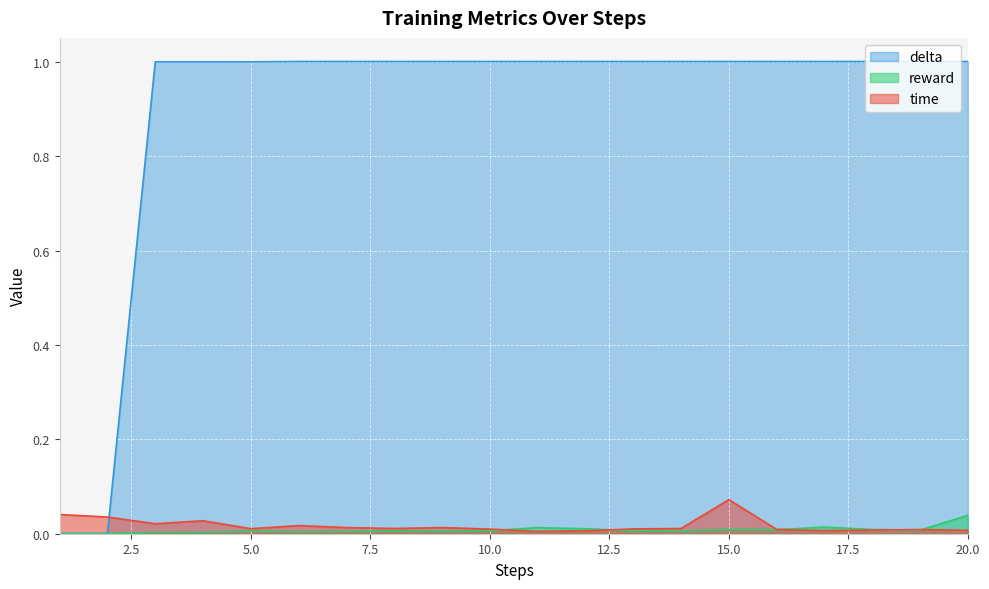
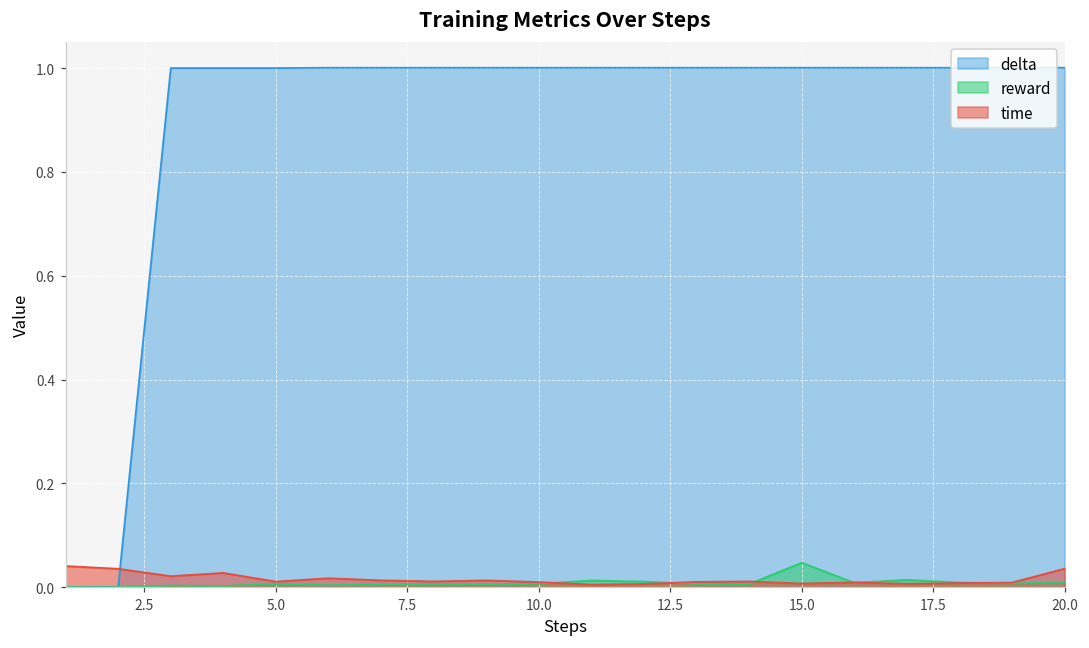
  {
    "delta": {
      "5.0": 1.00,
      "10.0": 1.00,
      "15.0": 1.00,
      "20.0": 1.00
    },
    "reward": {
-     "15.0": 0.01,
-     "20.0": 0.04
+     "15.0": 0.05,
+     "20.0": 0.01
    },
    "time": {
-     "15.0": 0.07,
-     "20.0": 0.01
+     "15.0": 0.01,
+     "20.0": 0.04
    }
  }
